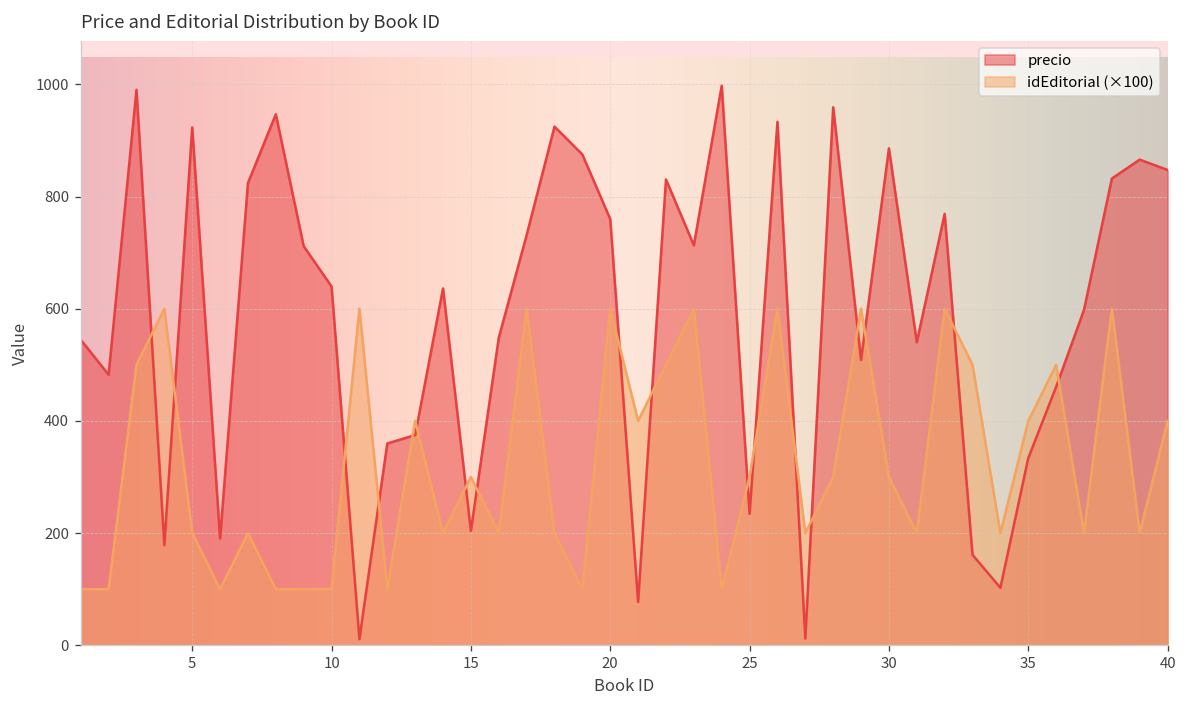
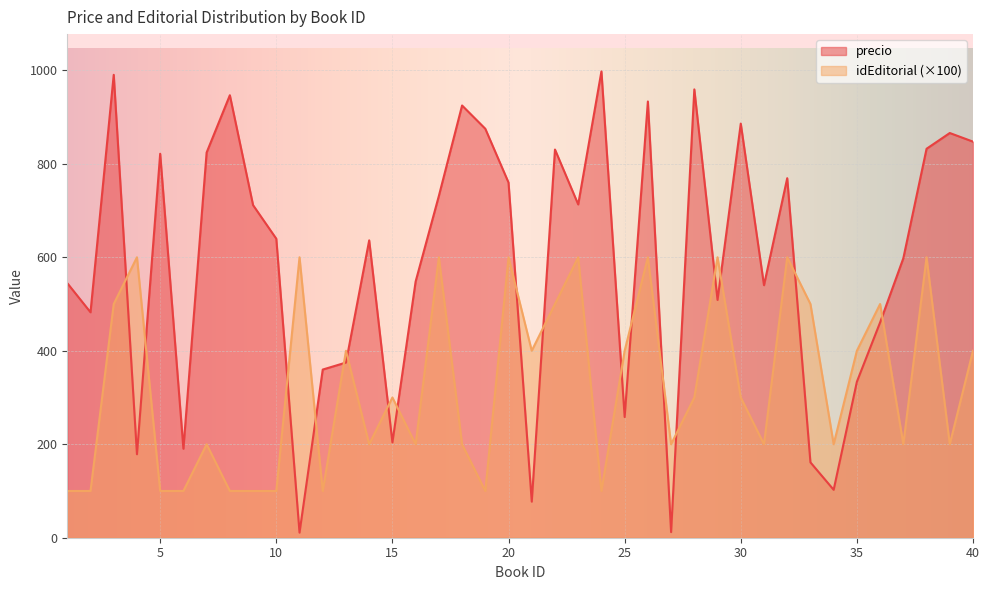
  {
    "precio": {
-     "5": 920,
+     "5": 820,
      "10": 640,
      "15": 200,
      "20": 760,
-     "25": 230,
+     "25": 260,
      "30": 890,
      "35": 330,
      "40": 850
    },
    "idEditorial (×100)": {
-     "5": 200,
+     "5": 100,
      "10": 100,
      "15": 300,
      "20": 600,
-     "25": 300,
+     "25": 400,
      "30": 300,
      "35": 400,
      "40": 400
    }
  }
